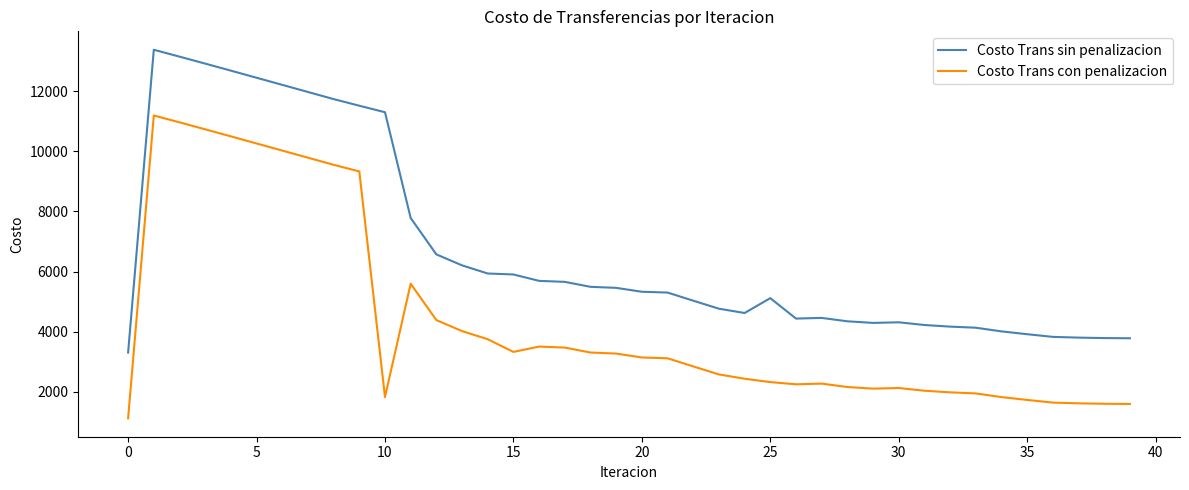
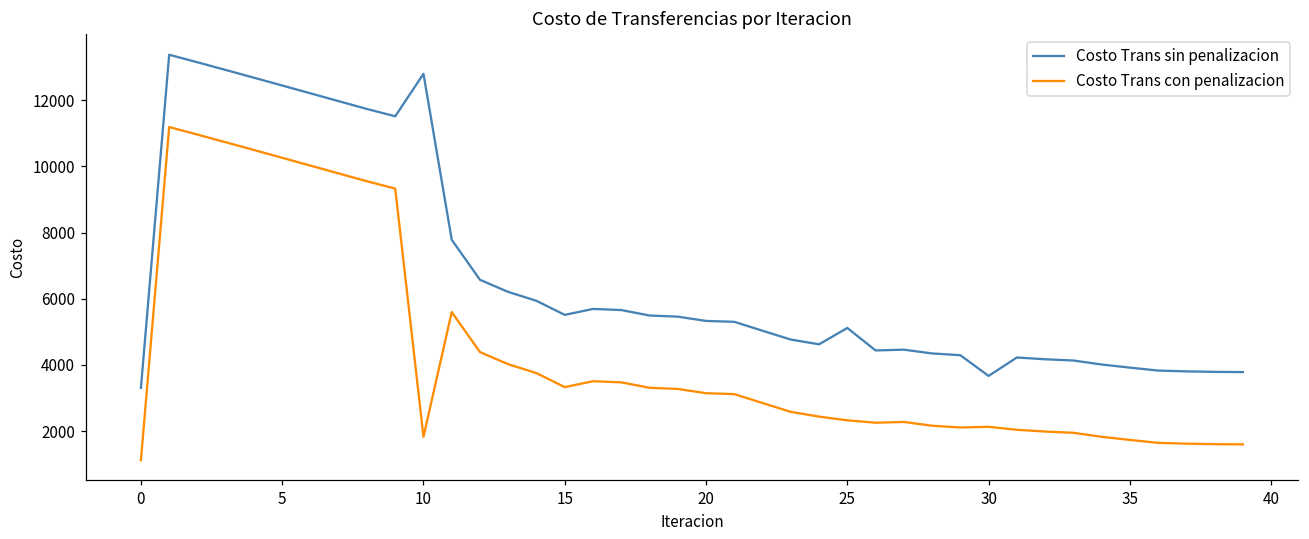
  {
    "Costo Trans sin penalizacion": {
      "0": 3300,
      "5": 12400,
-     "10": 11300,
-     "15": 5900,
+     "10": 12800,
+     "15": 5500,
      "20": 5300,
      "25": 5100,
-     "30": 4300,
+     "30": 3700,
      "35": 3900
    },
    "Costo Trans con penalizacion": {
      "0": 1100,
      "5": 10300,
      "10": 1800,
      "15": 3300,
      "20": 3100,
      "25": 2300,
      "30": 2100,
      "35": 1700
    }
  }
